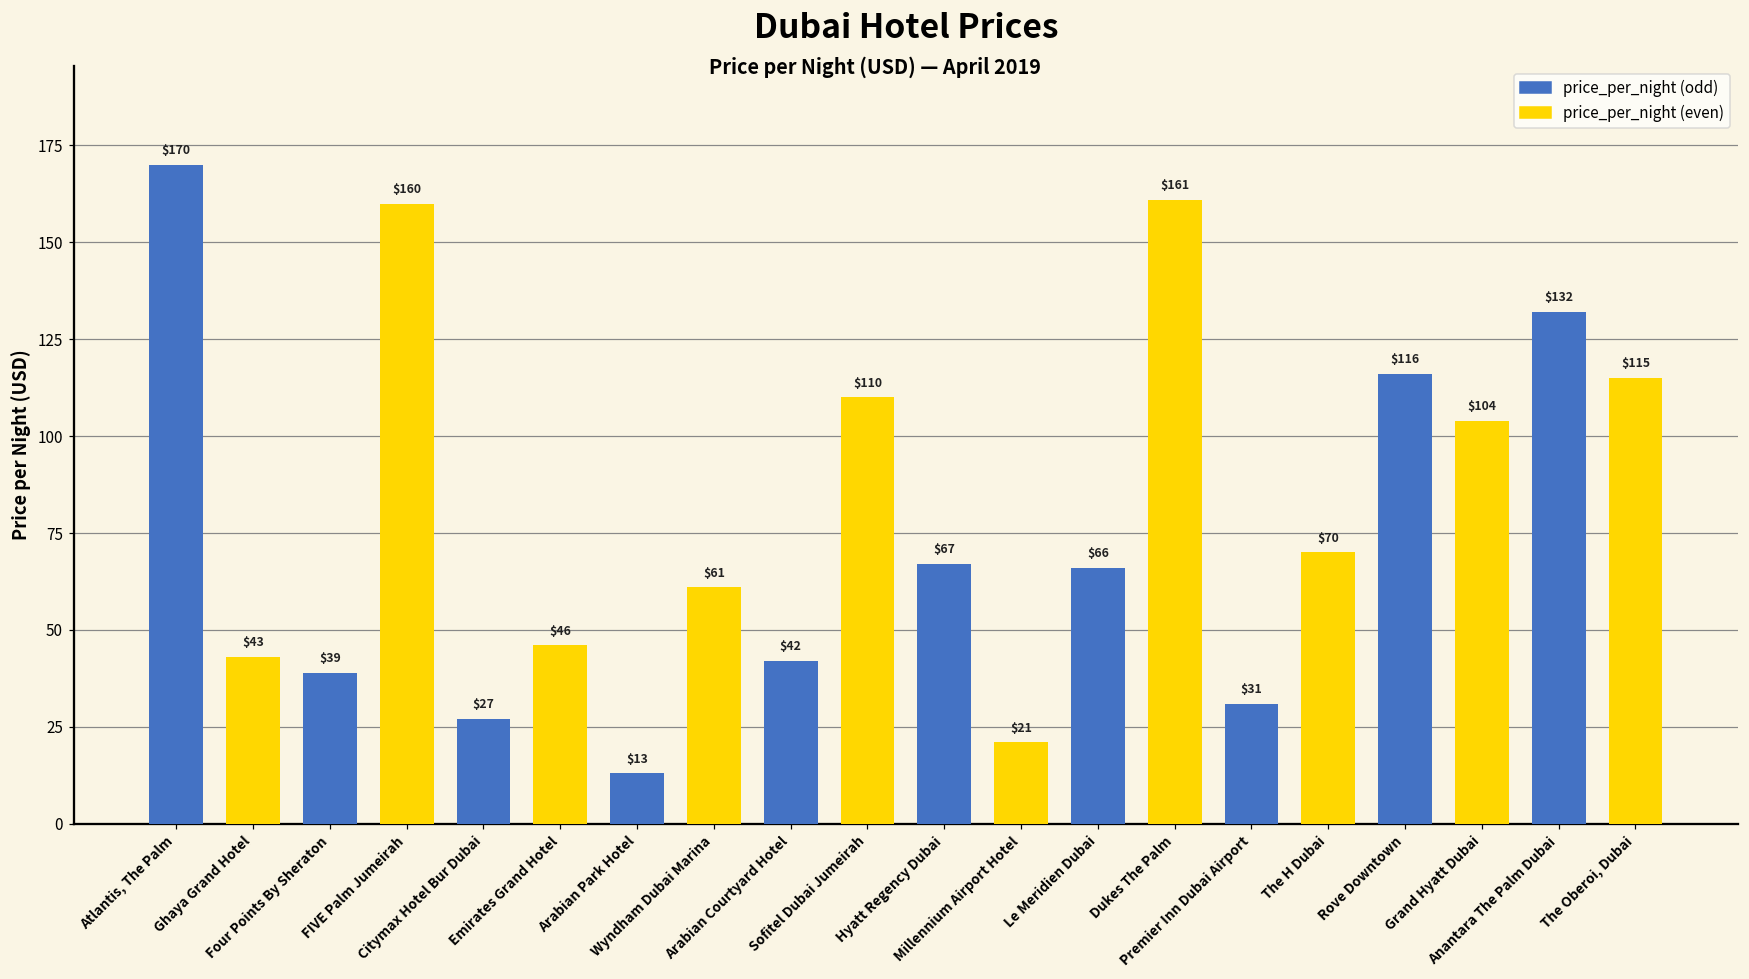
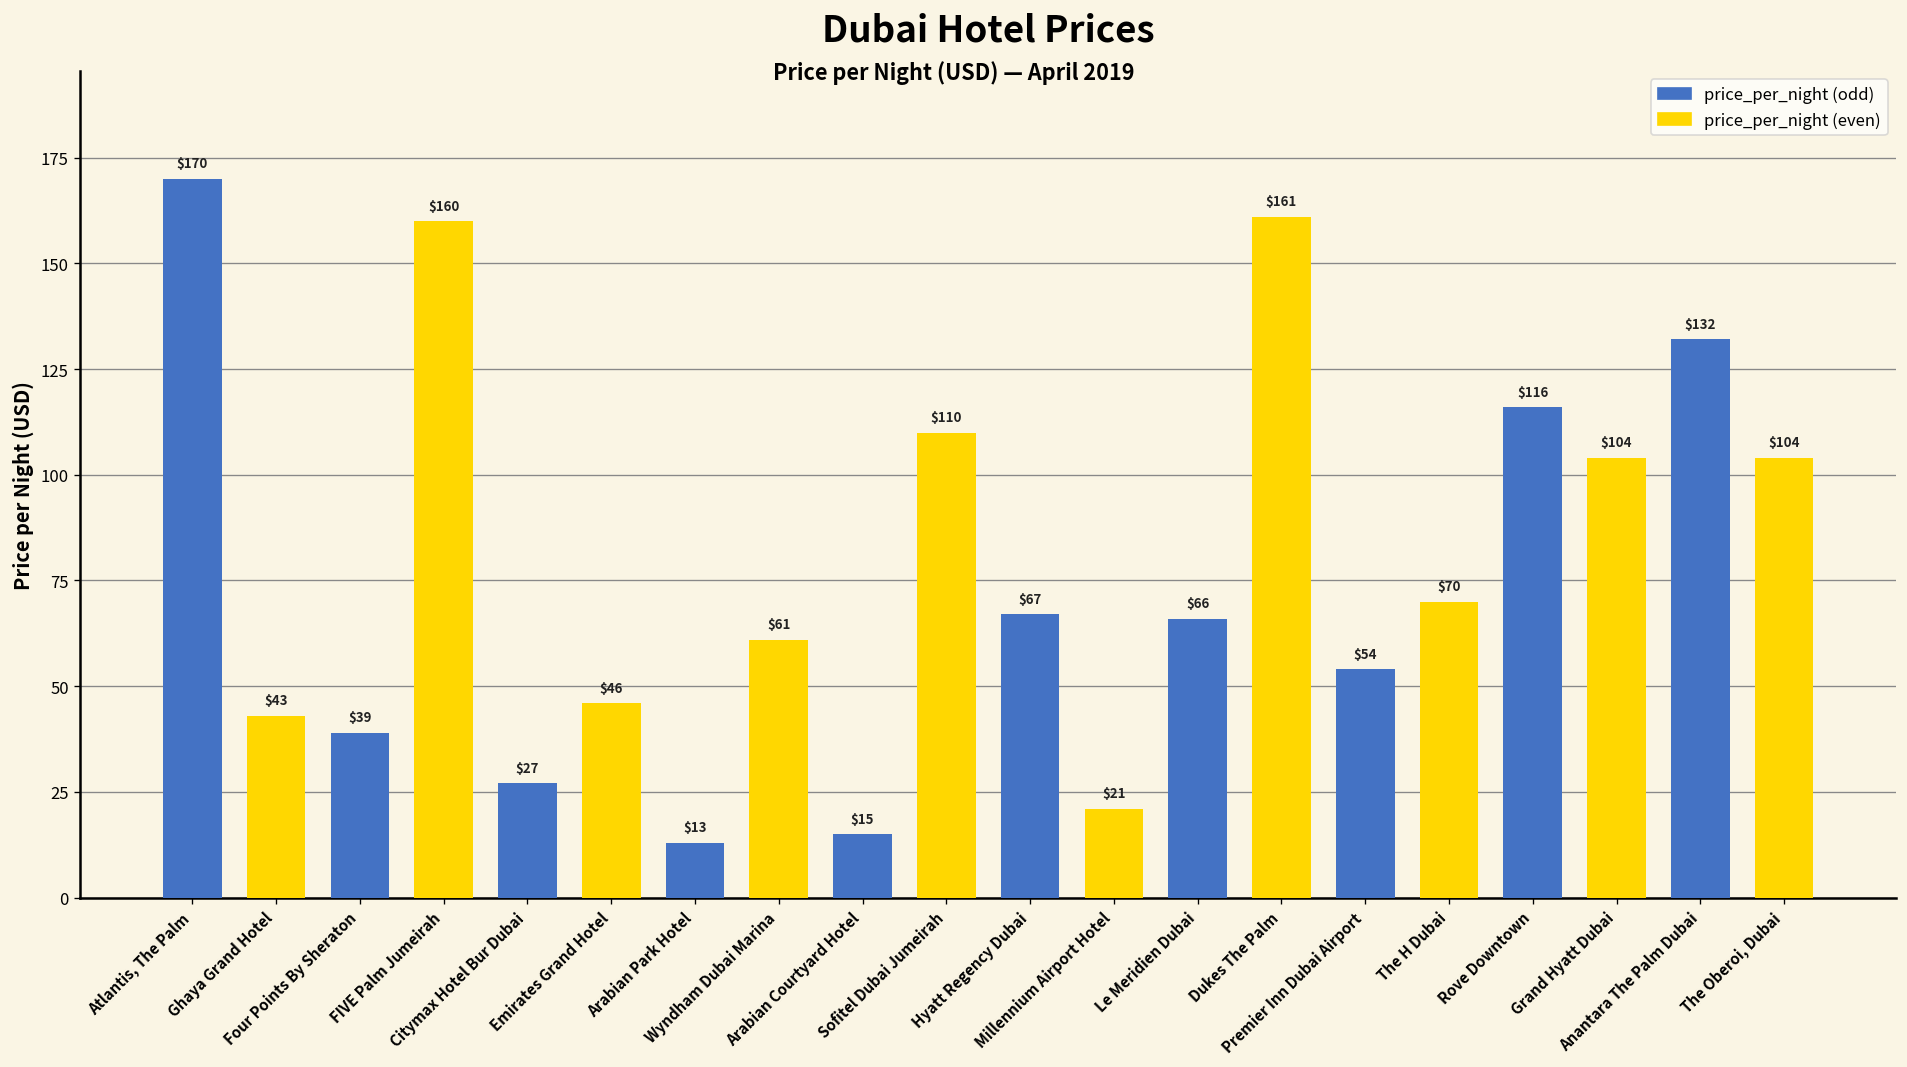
  {
    "Atlantis, The Palm": "$170",
    "Ghaya Grand Hotel": "$43",
    "Four Points By Sheraton": "$39",
    "FIVE Palm Jumeirah": "$160",
    "Citymax Hotel Bur Dubai": "$27",
    "Emirates Grand Hotel": "$46",
    "Arabian Park Hotel": "$13",
    "Wyndham Dubai Marina": "$61",
-   "Arabian Courtyard Hotel": "$42",
+   "Arabian Courtyard Hotel": "$15",
    "Sofitel Dubai Jumeirah": "$110",
    "Hyatt Regency Dubai": "$67",
    "Millennium Airport Hotel": "$21",
    "Le Meridien Dubai": "$66",
    "Dukes The Palm": "$161",
-   "Premier Inn Dubai Airport": "$31",
+   "Premier Inn Dubai Airport": "$54",
    "The H Dubai": "$70",
    "Rove Downtown": "$116",
    "Grand Hyatt Dubai": "$104",
    "Anantara The Palm Dubai": "$132",
-   "The Oberoi, Dubai": "$115"
+   "The Oberoi, Dubai": "$104"
  }
